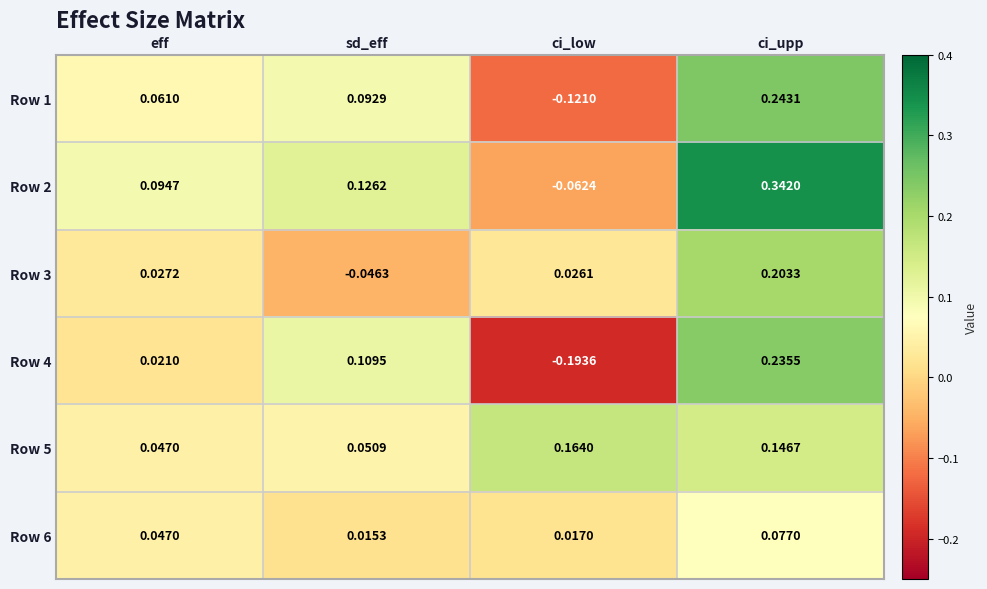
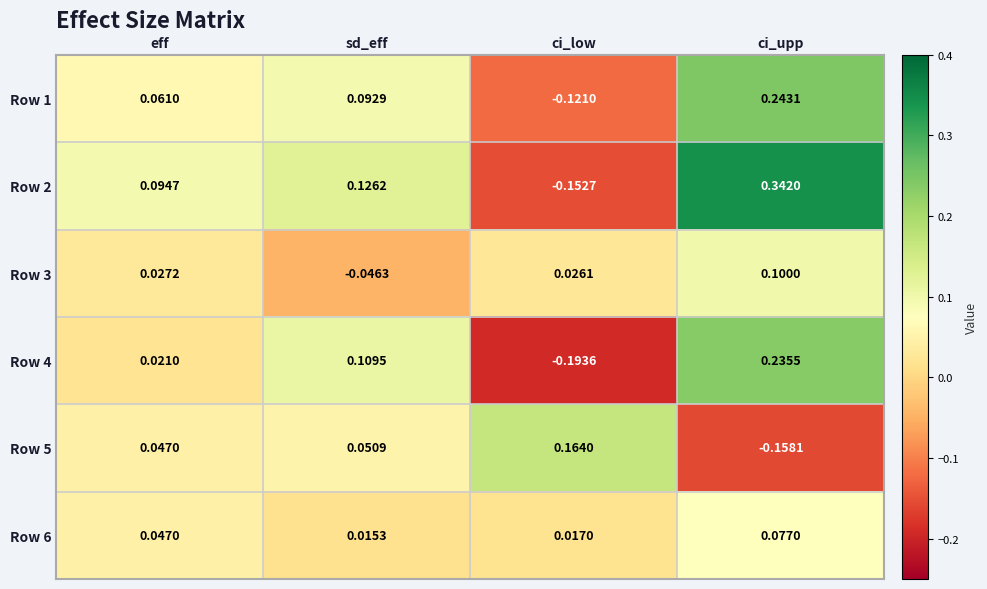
  {
    "Row 1": {
      "eff": 0.0610,
      "sd_eff": 0.0929,
      "ci_low": -0.1210,
      "ci_upp": 0.2431
    },
    "Row 2": {
      "eff": 0.0947,
      "sd_eff": 0.1262,
-     "ci_low": -0.0624,
+     "ci_low": -0.1527,
      "ci_upp": 0.3420
    },
    "Row 3": {
      "eff": 0.0272,
      "sd_eff": -0.0463,
      "ci_low": 0.0261,
-     "ci_upp": 0.2033
+     "ci_upp": 0.1000
    },
    "Row 4": {
      "eff": 0.0210,
      "sd_eff": 0.1095,
      "ci_low": -0.1936,
      "ci_upp": 0.2355
    },
    "Row 5": {
      "eff": 0.0470,
      "sd_eff": 0.0509,
      "ci_low": 0.1640,
-     "ci_upp": 0.1467
+     "ci_upp": -0.1581
    },
    "Row 6": {
      "eff": 0.0470,
      "sd_eff": 0.0153,
      "ci_low": 0.0170,
      "ci_upp": 0.0770
    }
  }
